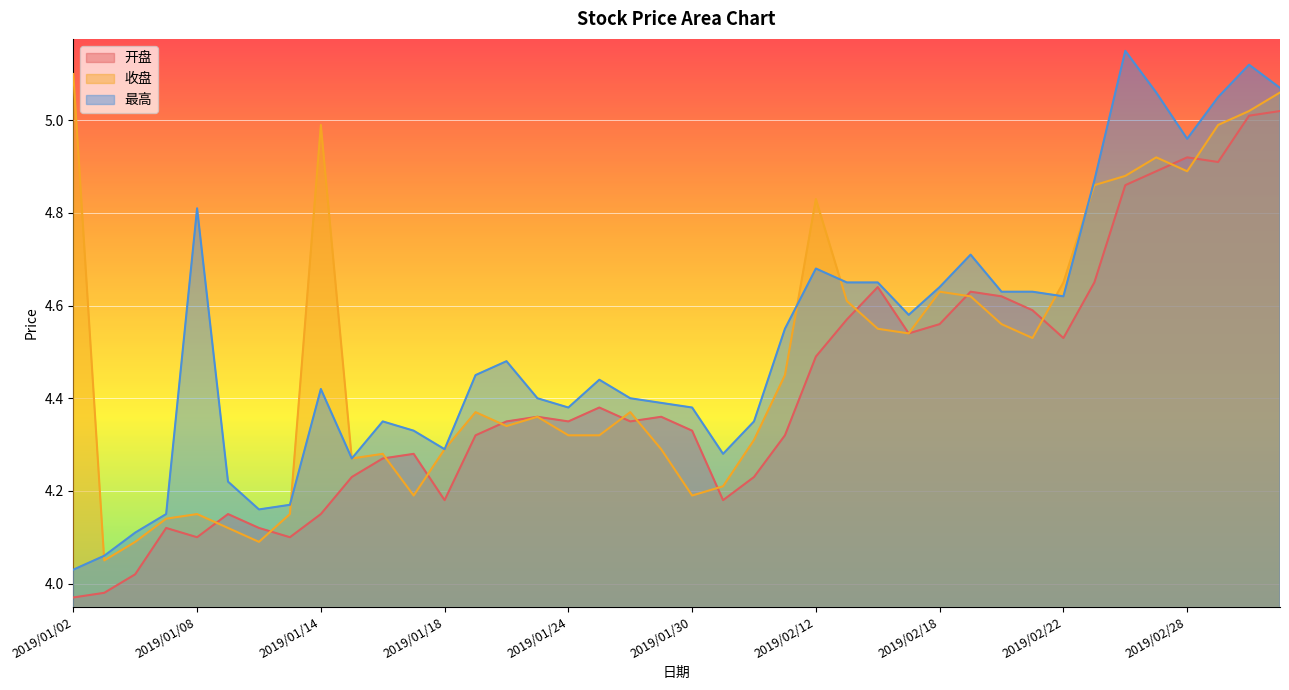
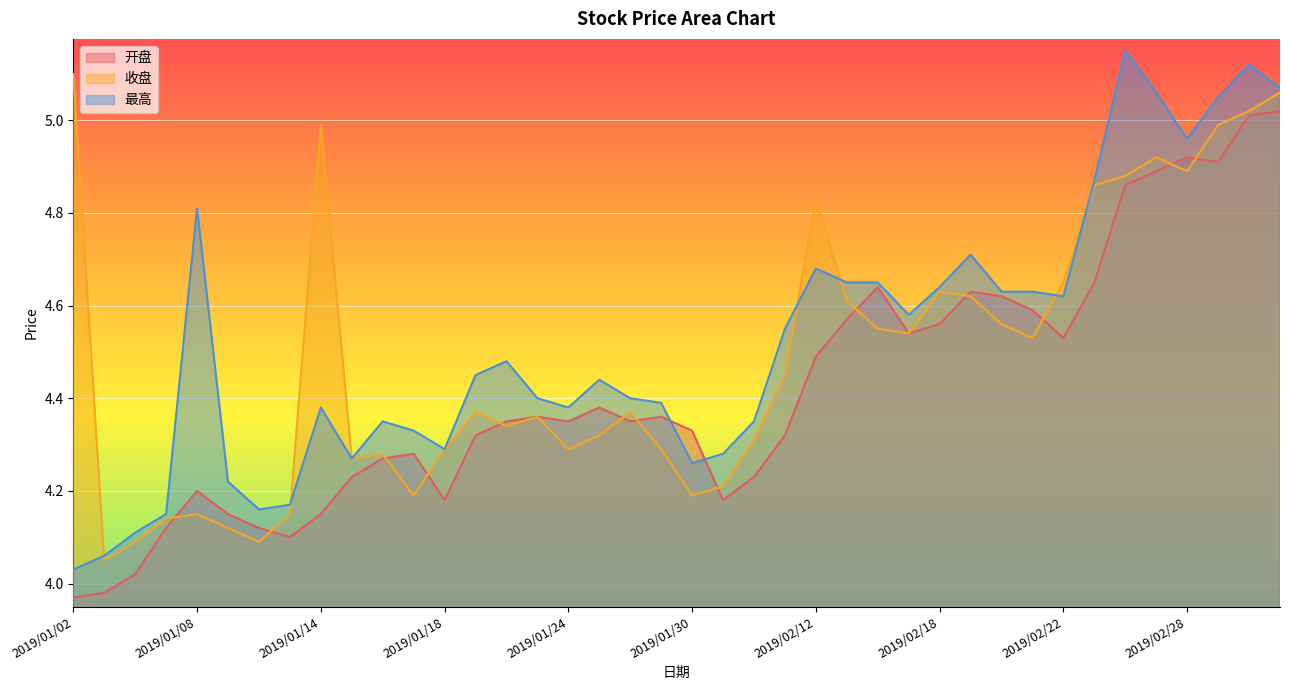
  {
    "开盘": {
      "2019/01/02": 3.97,
-     "2019/01/08": 4.1,
+     "2019/01/08": 4.2,
      "2019/01/14": 4.15,
      "2019/01/18": 4.18,
      "2019/01/24": 4.35,
      "2019/01/30": 4.33,
      "2019/02/12": 4.49,
      "2019/02/18": 4.56,
      "2019/02/22": 4.53,
      "2019/02/28": 4.92
    },
    "收盘": {
      "2019/01/02": 5.10,
      "2019/01/08": 4.15,
      "2019/01/14": 4.99,
-     "2019/01/24": 4.32,
+     "2019/01/24": 4.29,
      "2019/01/30": 4.19,
      "2019/02/12": 4.83,
      "2019/02/18": 4.63,
      "2019/02/22": 4.65,
      "2019/02/28": 4.89
    },
    "最高": {
      "2019/01/02": 4.03,
      "2019/01/08": 4.81,
-     "2019/01/14": 4.42,
+     "2019/01/14": 4.38,
      "2019/01/24": 4.38,
-     "2019/01/30": 4.38,
+     "2019/01/30": 4.26,
      "2019/02/12": 4.68,
      "2019/02/18": 4.64,
      "2019/02/22": 4.62,
      "2019/02/28": 4.96
    }
  }
